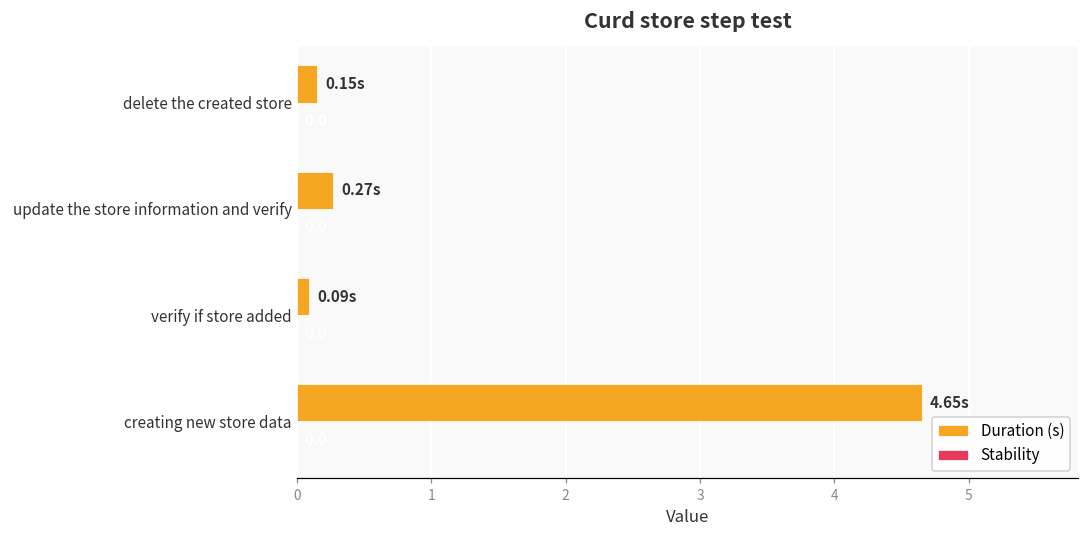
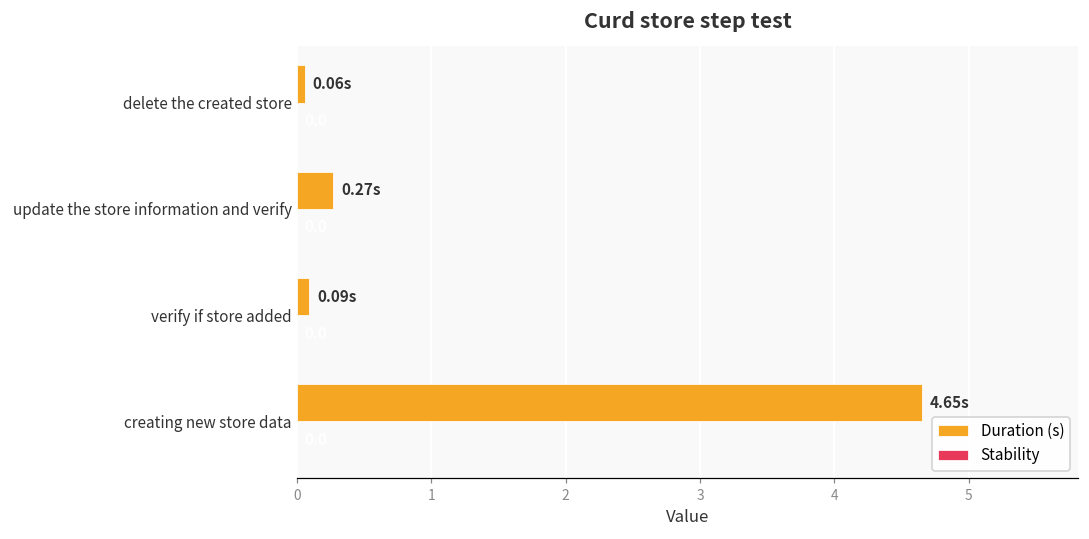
  {
    "Duration (s)": {
-     "delete the created store": "0.15s",
+     "delete the created store": "0.06s",
      "update the store information and verify": "0.27s",
      "verify if store added": "0.09s",
      "creating new store data": "4.65s"
    },
    "Stability": {
      "delete the created store": "0.00",
      "update the store information and verify": "0.00",
      "verify if store added": "0.00",
      "creating new store data": "0.00"
    }
  }
